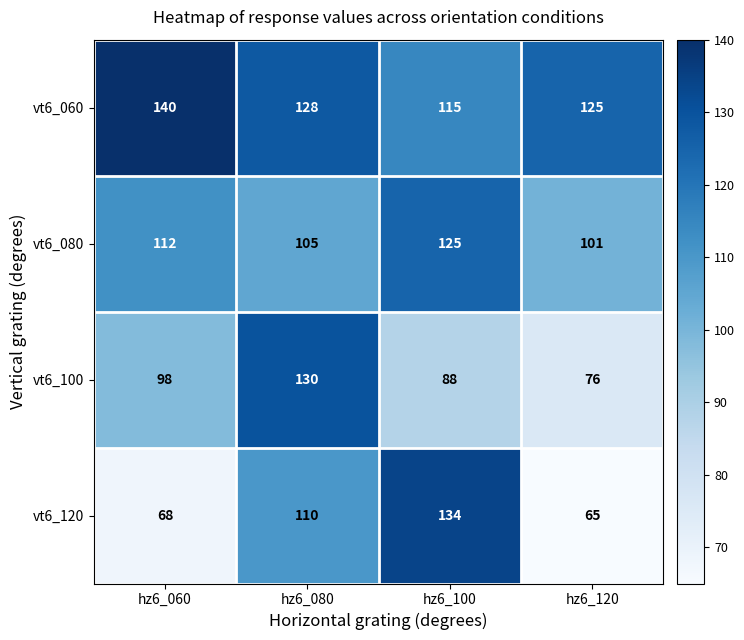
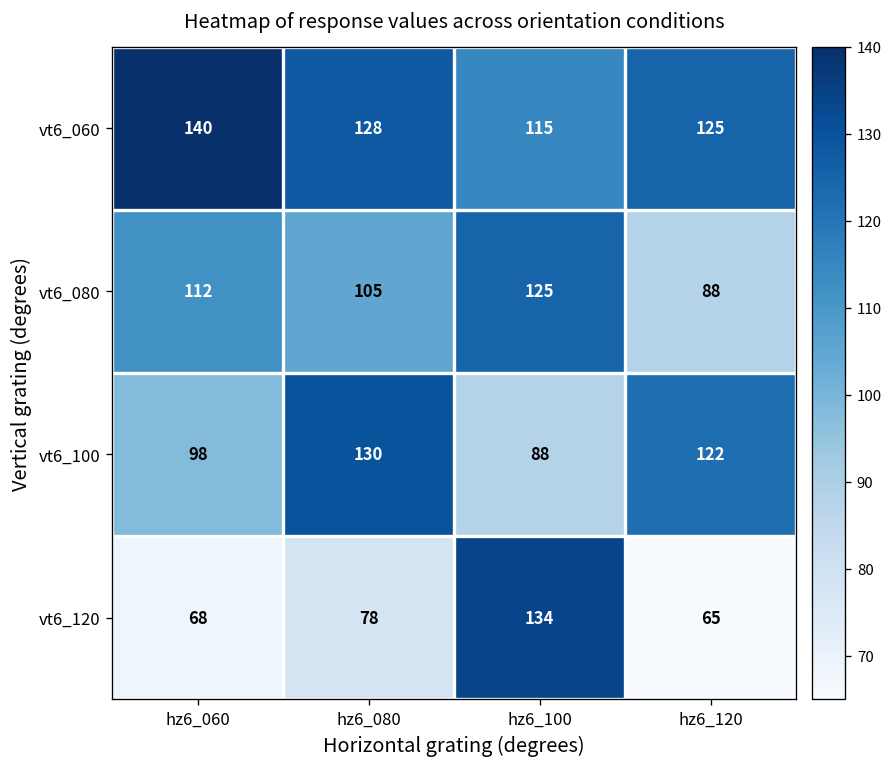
  {
    "vt6_060": {
      "hz6_060": 140,
      "hz6_080": 128,
      "hz6_100": 115,
      "hz6_120": 125
    },
    "vt6_080": {
      "hz6_060": 112,
      "hz6_080": 105,
      "hz6_100": 125,
-     "hz6_120": 101
+     "hz6_120": 88
    },
    "vt6_100": {
      "hz6_060": 98,
      "hz6_080": 130,
      "hz6_100": 88,
-     "hz6_120": 76
+     "hz6_120": 122
    },
    "vt6_120": {
      "hz6_060": 68,
-     "hz6_080": 110,
+     "hz6_080": 78,
      "hz6_100": 134,
      "hz6_120": 65
    }
  }
